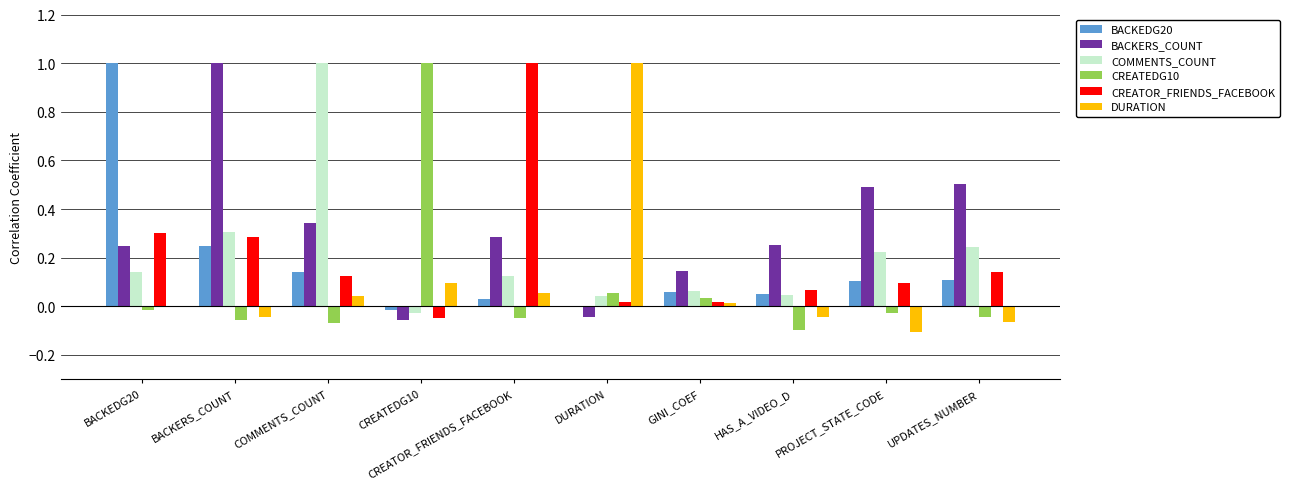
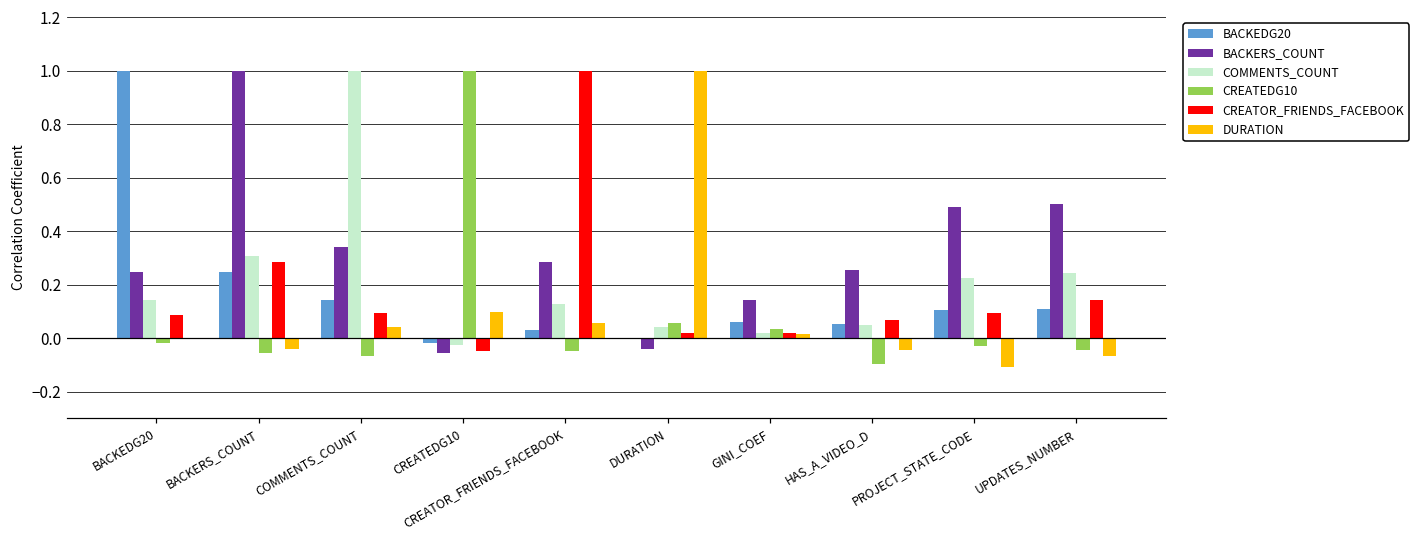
  {
    "BACKEDG20": {
      "BACKEDG20": 1.00,
      "BACKERS_COUNT": 0.25,
      "COMMENTS_COUNT": 0.14,
      "CREATEDG10": -0.02,
      "CREATOR_FRIENDS_FACEBOOK": 0.03,
      "GINI_COEF": 0.06,
      "HAS_A_VIDEO_D": 0.05,
      "PROJECT_STATE_CODE": 0.10,
      "UPDATES_NUMBER": 0.11
    },
    "BACKERS_COUNT": {
      "BACKEDG20": 0.25,
      "BACKERS_COUNT": 1.00,
      "COMMENTS_COUNT": 0.34,
      "CREATEDG10": -0.06,
      "CREATOR_FRIENDS_FACEBOOK": 0.29,
      "DURATION": -0.04,
      "GINI_COEF": 0.14,
      "HAS_A_VIDEO_D": 0.25,
      "PROJECT_STATE_CODE": 0.49,
      "UPDATES_NUMBER": 0.50
    },
    "COMMENTS_COUNT": {
      "BACKEDG20": 0.14,
      "BACKERS_COUNT": 0.31,
      "COMMENTS_COUNT": 1.00,
      "CREATEDG10": -0.03,
      "CREATOR_FRIENDS_FACEBOOK": 0.13,
      "DURATION": 0.04,
-     "GINI_COEF": 0.06,
+     "GINI_COEF": 0.02,
      "HAS_A_VIDEO_D": 0.05,
      "PROJECT_STATE_CODE": 0.22,
      "UPDATES_NUMBER": 0.24
    },
    "CREATEDG10": {
      "BACKEDG20": -0.02,
      "BACKERS_COUNT": -0.06,
      "COMMENTS_COUNT": -0.07,
      "CREATEDG10": 1.00,
      "CREATOR_FRIENDS_FACEBOOK": -0.05,
      "DURATION": 0.05,
      "GINI_COEF": 0.03,
      "HAS_A_VIDEO_D": -0.10,
      "PROJECT_STATE_CODE": -0.03,
      "UPDATES_NUMBER": -0.05
    },
    "CREATOR_FRIENDS_FACEBOOK": {
-     "BACKEDG20": 0.30,
+     "BACKEDG20": 0.08,
      "BACKERS_COUNT": 0.29,
-     "COMMENTS_COUNT": 0.13,
+     "COMMENTS_COUNT": 0.09,
      "CREATEDG10": -0.05,
      "CREATOR_FRIENDS_FACEBOOK": 1.00,
      "DURATION": 0.02,
      "GINI_COEF": 0.02,
      "HAS_A_VIDEO_D": 0.07,
      "PROJECT_STATE_CODE": 0.09,
      "UPDATES_NUMBER": 0.14
    },
    "DURATION": {
      "BACKERS_COUNT": -0.04,
      "COMMENTS_COUNT": 0.04,
      "CREATEDG10": 0.10,
      "CREATOR_FRIENDS_FACEBOOK": 0.06,
      "DURATION": 1.00,
      "GINI_COEF": 0.01,
      "HAS_A_VIDEO_D": -0.05,
      "PROJECT_STATE_CODE": -0.11,
      "UPDATES_NUMBER": -0.07
    }
  }
